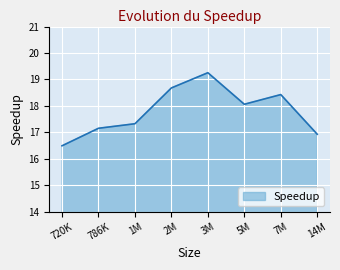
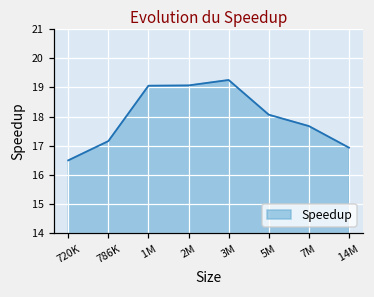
  {
    "720K": 16.5,
    "786K": 17.2,
-   "1M": 17.3,
-   "2M": 18.7,
+   "1M": 19.1,
+   "2M": 19.1,
    "3M": 19.3,
    "5M": 18.1,
-   "7M": 18.4,
+   "7M": 17.7,
    "14M": 16.9
  }
